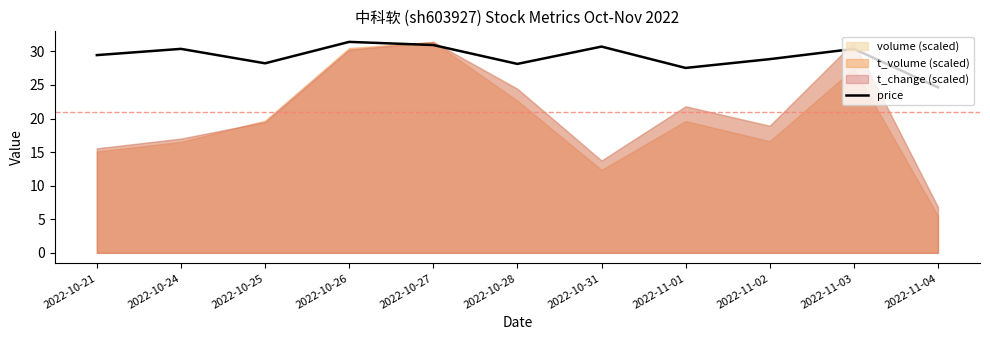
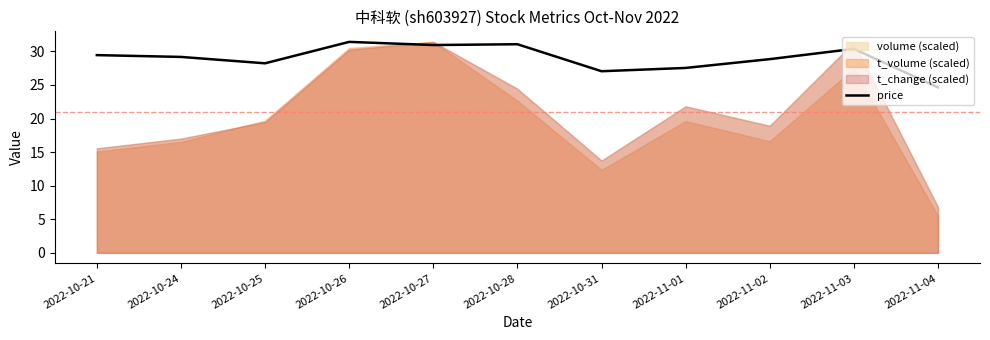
  {
    "price": {
      "2022-10-21": 29,
-     "2022-10-24": 30,
+     "2022-10-24": 29,
      "2022-10-25": 28,
      "2022-10-26": 31,
      "2022-10-27": 31,
-     "2022-10-28": 28,
-     "2022-10-31": 31,
+     "2022-10-28": 31,
+     "2022-10-31": 27,
      "2022-11-01": 28,
      "2022-11-02": 29
    }
  }
